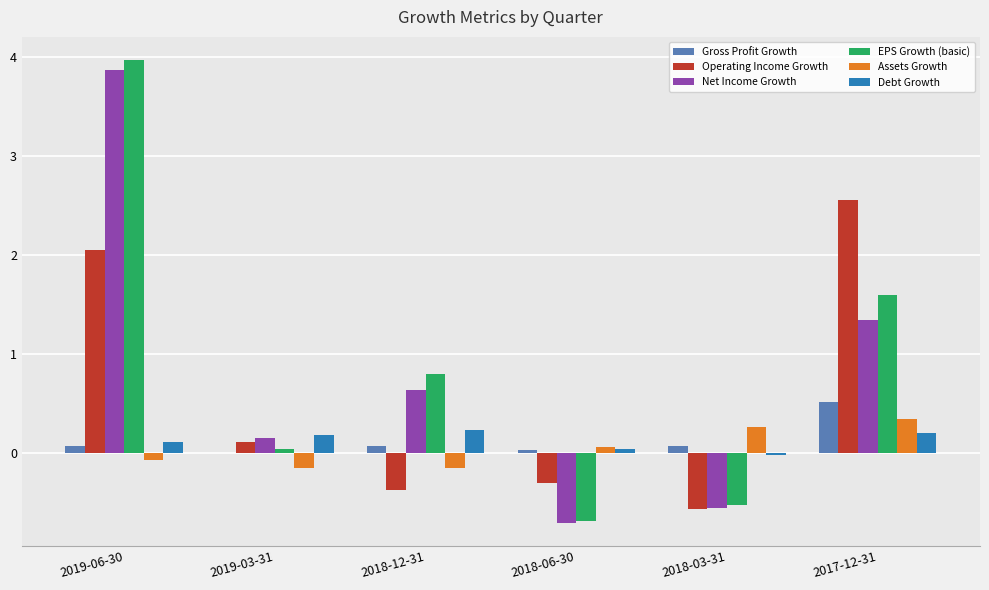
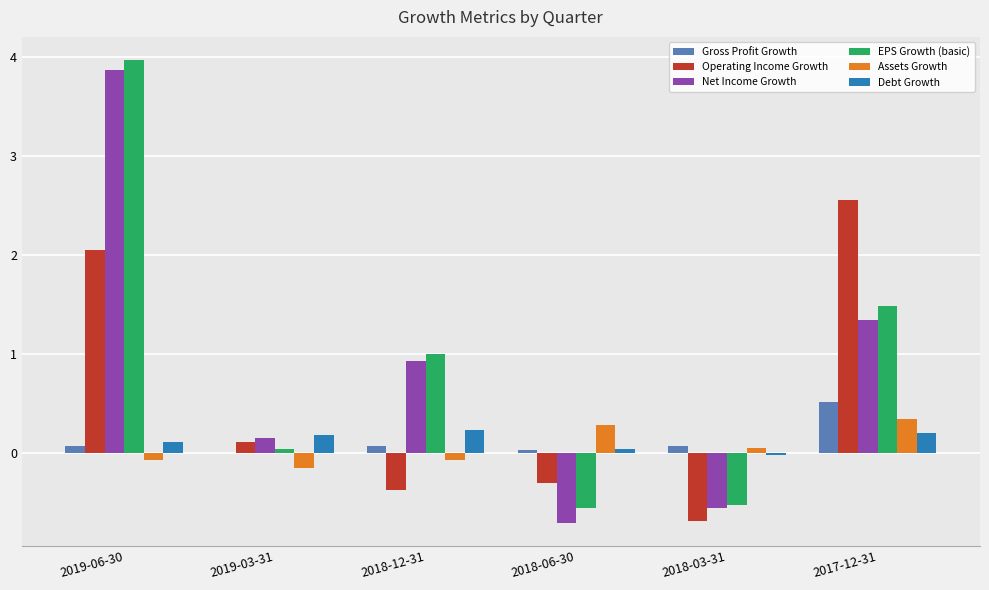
  {
    "Operating Income Growth": {
      "2019-06-30": 2.0,
      "2019-03-31": 0.1,
      "2018-12-31": -0.4,
      "2018-06-30": -0.3,
-     "2018-03-31": -0.6,
+     "2018-03-31": -0.7,
      "2017-12-31": 2.6
    },
    "Net Income Growth": {
      "2019-06-30": 3.9,
      "2019-03-31": 0.2,
-     "2018-12-31": 0.6,
+     "2018-12-31": 0.9,
      "2018-06-30": -0.7,
      "2018-03-31": -0.6,
      "2017-12-31": 1.3
    },
    "EPS Growth (basic)": {
      "2019-06-30": 4.0,
      "2019-03-31": 0.0,
-     "2018-12-31": 0.8,
-     "2018-06-30": -0.7,
+     "2018-12-31": 1.0,
+     "2018-06-30": -0.6,
      "2018-03-31": -0.5,
-     "2017-12-31": 1.6
+     "2017-12-31": 1.5
    },
    "Assets Growth": {
      "2019-06-30": -0.1,
      "2019-03-31": -0.2,
-     "2018-12-31": -0.2,
-     "2018-06-30": 0.1,
-     "2018-03-31": 0.3,
+     "2018-12-31": -0.1,
+     "2018-06-30": 0.3,
+     "2018-03-31": 0.1,
      "2017-12-31": 0.3
    }
  }
